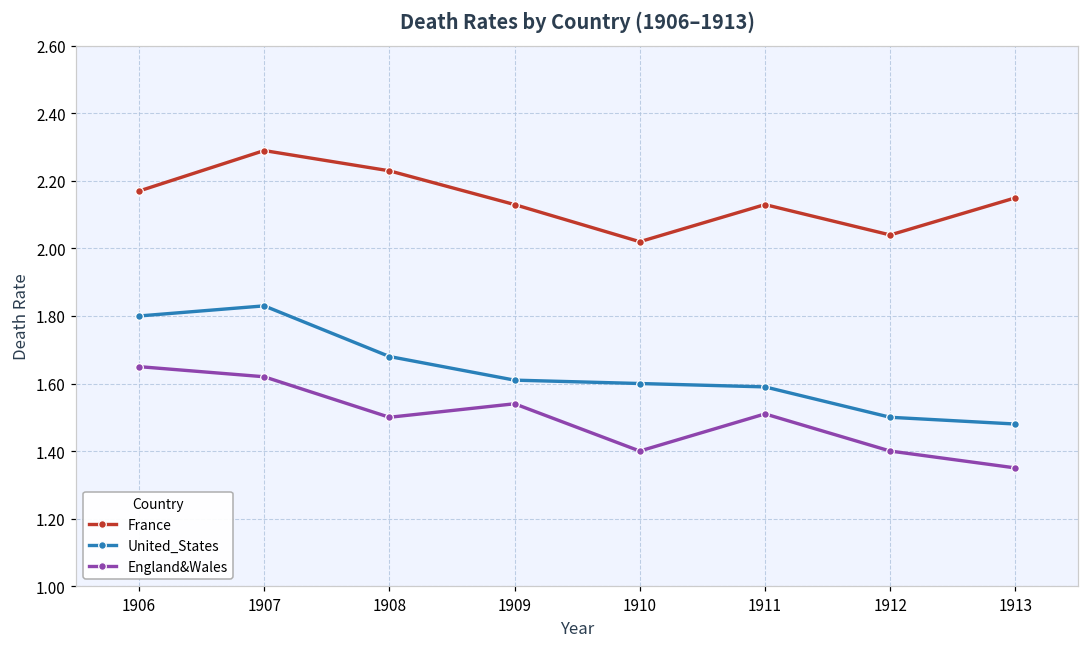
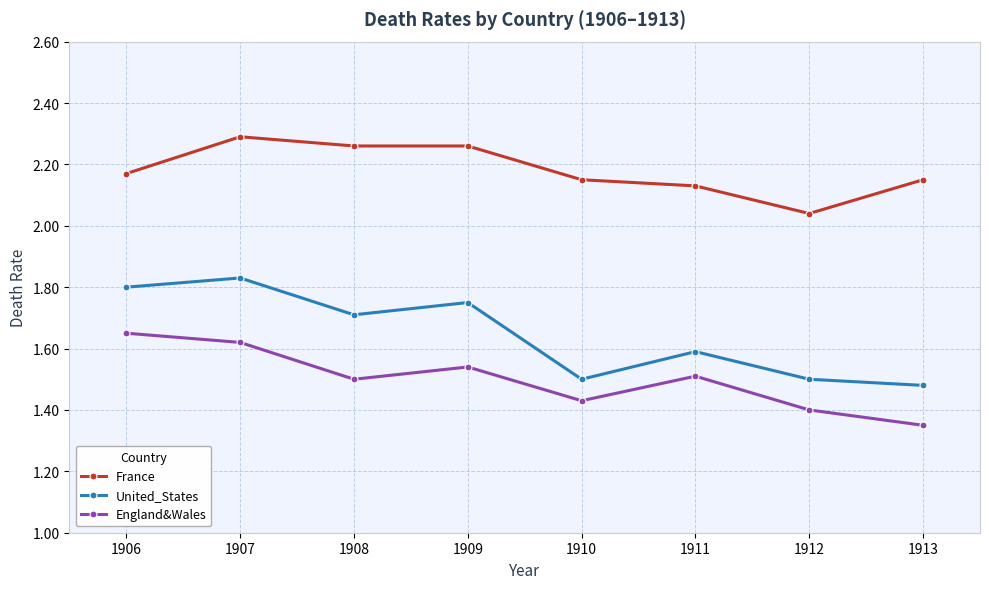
  {
    "France": {
      "1906": 2.17,
      "1907": 2.29,
-     "1908": 2.23,
-     "1909": 2.13,
-     "1910": 2.02,
+     "1908": 2.26,
+     "1909": 2.26,
+     "1910": 2.15,
      "1911": 2.13,
      "1912": 2.04,
      "1913": 2.15
    },
    "United_States": {
      "1906": 1.80,
      "1907": 1.83,
-     "1908": 1.68,
-     "1909": 1.61,
-     "1910": 1.6,
+     "1908": 1.71,
+     "1909": 1.75,
+     "1910": 1.5,
      "1911": 1.59,
      "1912": 1.50,
      "1913": 1.48
    },
    "England&Wales": {
      "1906": 1.65,
      "1907": 1.62,
      "1908": 1.50,
      "1909": 1.54,
-     "1910": 1.40,
+     "1910": 1.43,
      "1911": 1.51,
      "1912": 1.40,
      "1913": 1.35
    }
  }
